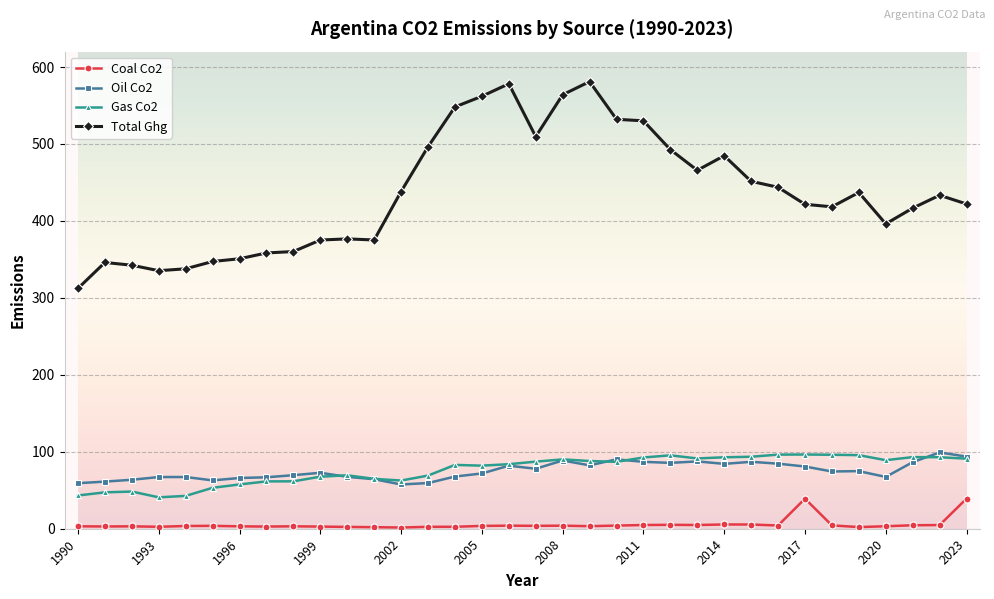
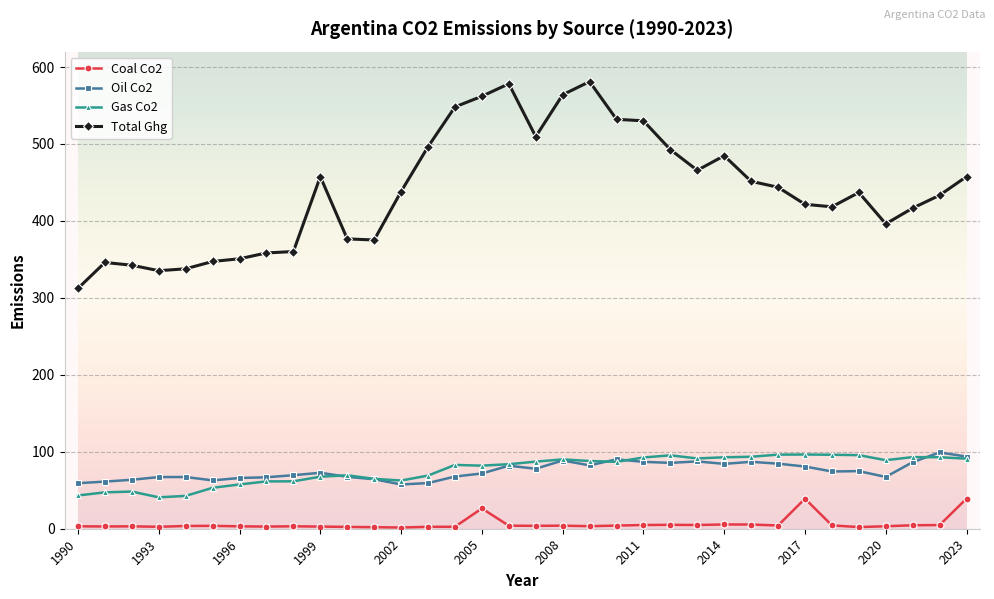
  {
    "Coal Co2": {
      "1990": 0,
      "1993": 0,
      "1996": 0,
      "1999": 0,
      "2002": 0,
-     "2005": 0,
+     "2005": 30,
      "2008": 0,
      "2011": 0,
      "2014": 10,
      "2017": 40,
      "2020": 0,
      "2023": 40
    },
    "Total Ghg": {
      "1990": 310,
      "1993": 340,
      "1996": 350,
-     "1999": 380,
+     "1999": 460,
      "2002": 440,
      "2005": 560,
      "2008": 560,
      "2011": 530,
      "2014": 480,
      "2017": 420,
      "2020": 400,
-     "2023": 420
+     "2023": 460
    }
  }
